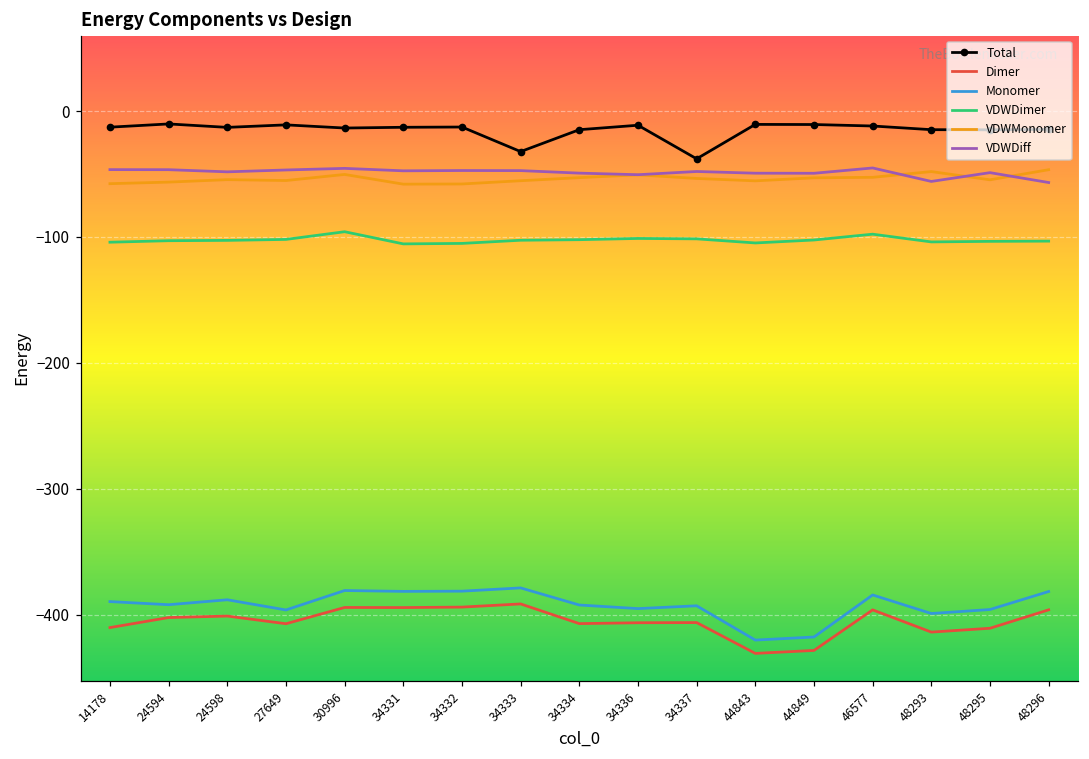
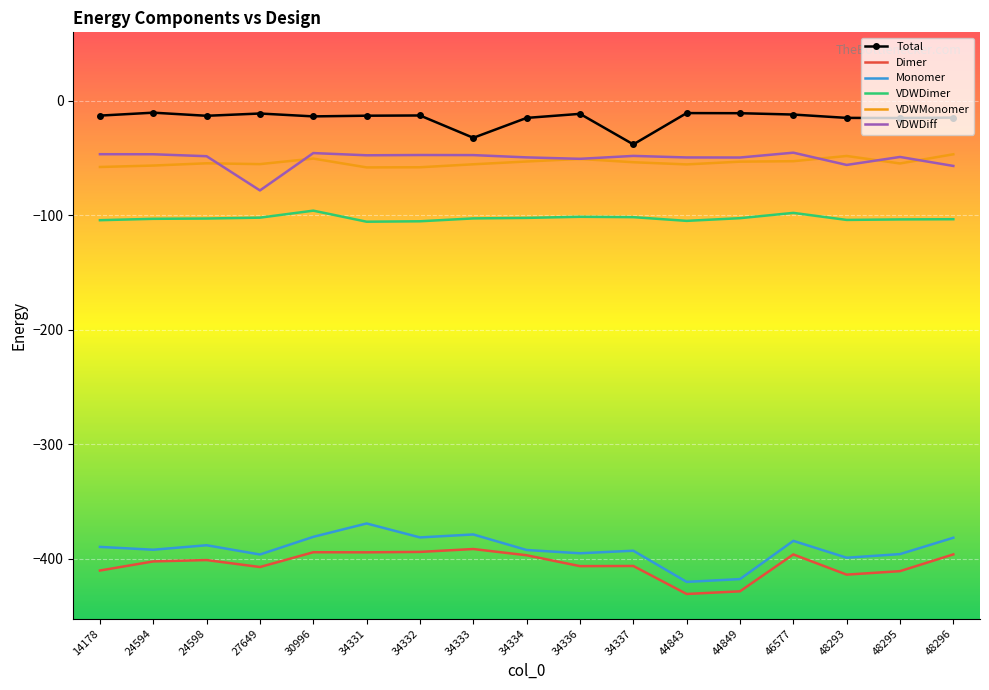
  {
    "Total": {
      "14178": -13,
      "24594": -10,
      "24598": -13,
      "27649": -11,
      "30996": -13,
      "34331": -13,
      "34332": -13,
      "34333": -32,
      "34334": -15,
      "34336": -11,
      "34337": -38,
      "44843": -11,
      "44849": -11,
      "46577": -12,
      "48293": -15
    },
    "Dimer": {
      "14178": -410,
      "24594": -402,
      "24598": -401,
      "27649": -407,
      "30996": -394,
      "34331": -394,
      "34332": -394,
      "34333": -392,
-     "34334": -407,
+     "34334": -397,
      "34336": -407,
      "34337": -406,
      "44843": -431,
      "44849": -428,
      "46577": -396,
      "48293": -414,
      "48295": -411,
      "48296": -396
    },
    "Monomer": {
      "14178": -390,
      "24594": -392,
      "24598": -388,
      "27649": -396,
      "30996": -381,
-     "34331": -382,
+     "34331": -369,
      "34332": -381,
      "34333": -379,
      "34334": -392,
      "34336": -395,
      "34337": -393,
      "44843": -420,
      "44849": -418,
      "46577": -384,
      "48293": -399,
      "48295": -396,
      "48296": -382
    },
    "VDWDimer": {
      "14178": -104,
      "24594": -103,
      "24598": -103,
      "27649": -102,
      "30996": -96,
      "34331": -105,
      "34332": -105,
      "34333": -103,
      "34334": -102,
      "34336": -101,
      "34337": -102,
      "44843": -105,
      "44849": -102,
      "46577": -98,
      "48293": -104,
      "48295": -103,
      "48296": -103
    },
    "VDWMonomer": {
      "14178": -58,
      "24594": -56,
      "24598": -54,
      "27649": -55,
      "30996": -50,
      "34331": -58,
      "34332": -58,
      "34333": -55,
      "34334": -53,
      "34337": -54,
      "44843": -55,
      "44849": -53,
      "46577": -53,
      "48293": -48,
      "48295": -55,
      "48296": -47
    },
    "VDWDiff": {
      "14178": -47,
      "24594": -47,
      "24598": -48,
-     "27649": -47,
+     "27649": -78,
      "30996": -46,
      "34331": -47,
      "34332": -47,
      "34333": -47,
      "34334": -49,
      "34337": -48,
      "44843": -49,
      "44849": -49,
      "46577": -45,
      "48293": -56,
      "48295": -49,
      "48296": -57
    }
  }
